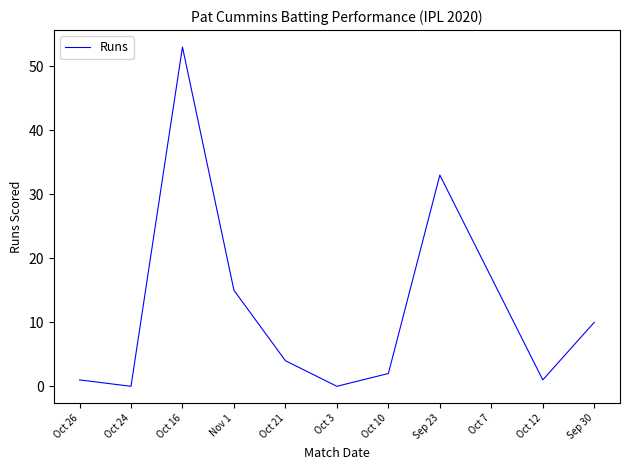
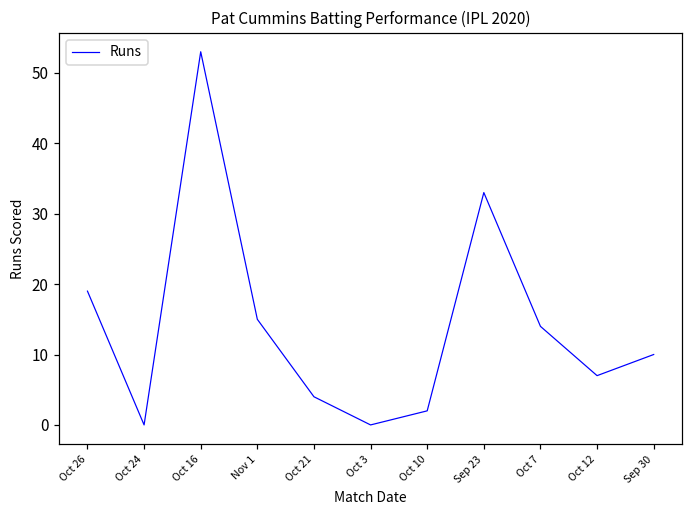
  {
-   "Oct 26": 1,
+   "Oct 26": 19,
    "Oct 24": 0,
    "Oct 16": 53,
    "Nov 1": 15,
    "Oct 21": 4,
    "Oct 3": 0,
    "Oct 10": 2,
    "Sep 23": 33,
-   "Oct 7": 17,
-   "Oct 12": 1,
+   "Oct 7": 14,
+   "Oct 12": 7,
    "Sep 30": 10
  }
